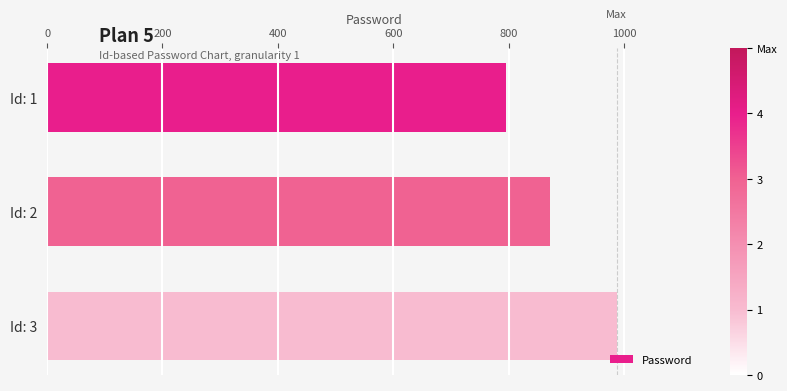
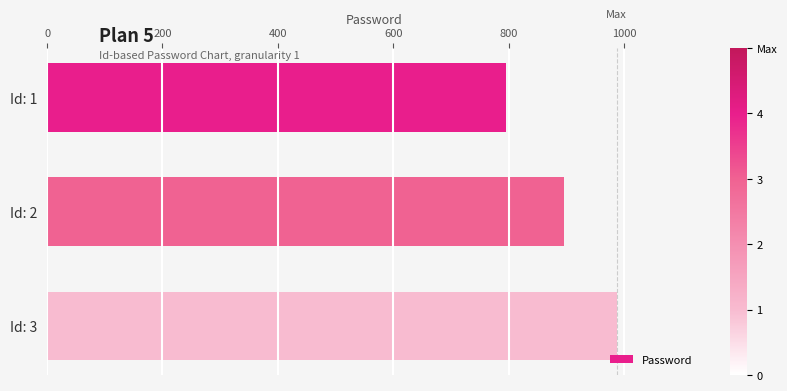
  {
    "Id: 1": 800,
-   "Id: 2": 870,
+   "Id: 2": 900,
    "Id: 3": 990
  }
